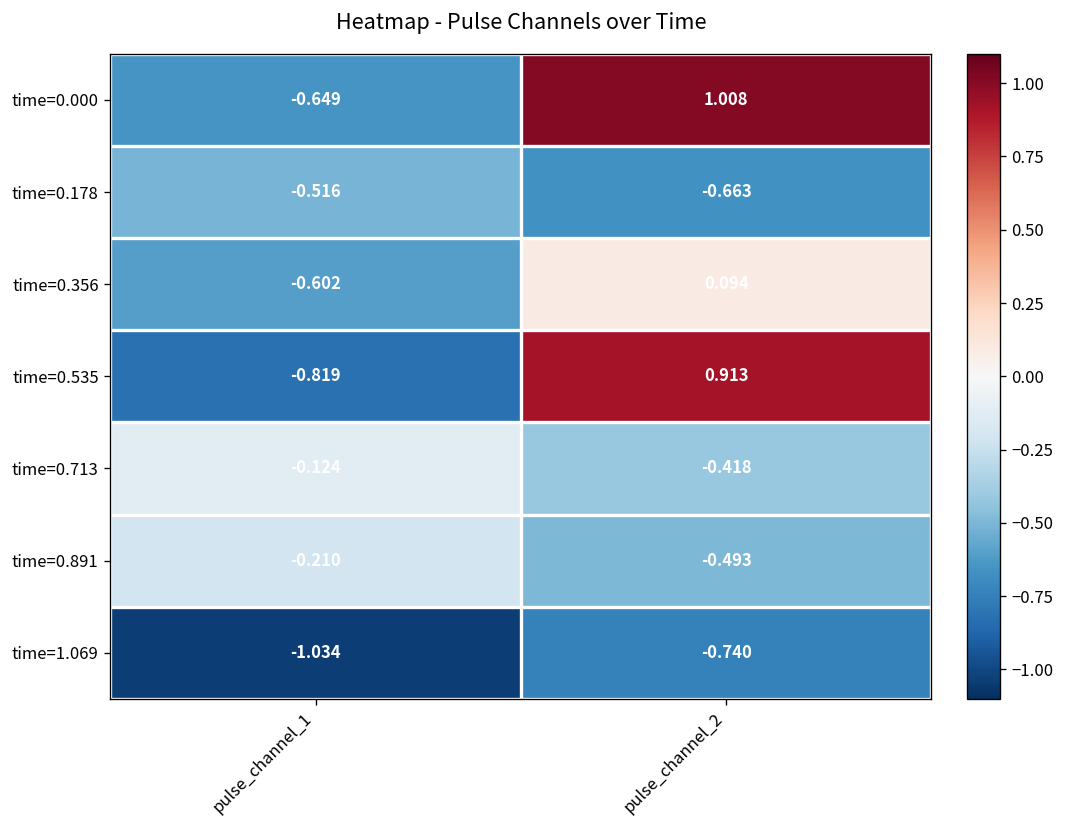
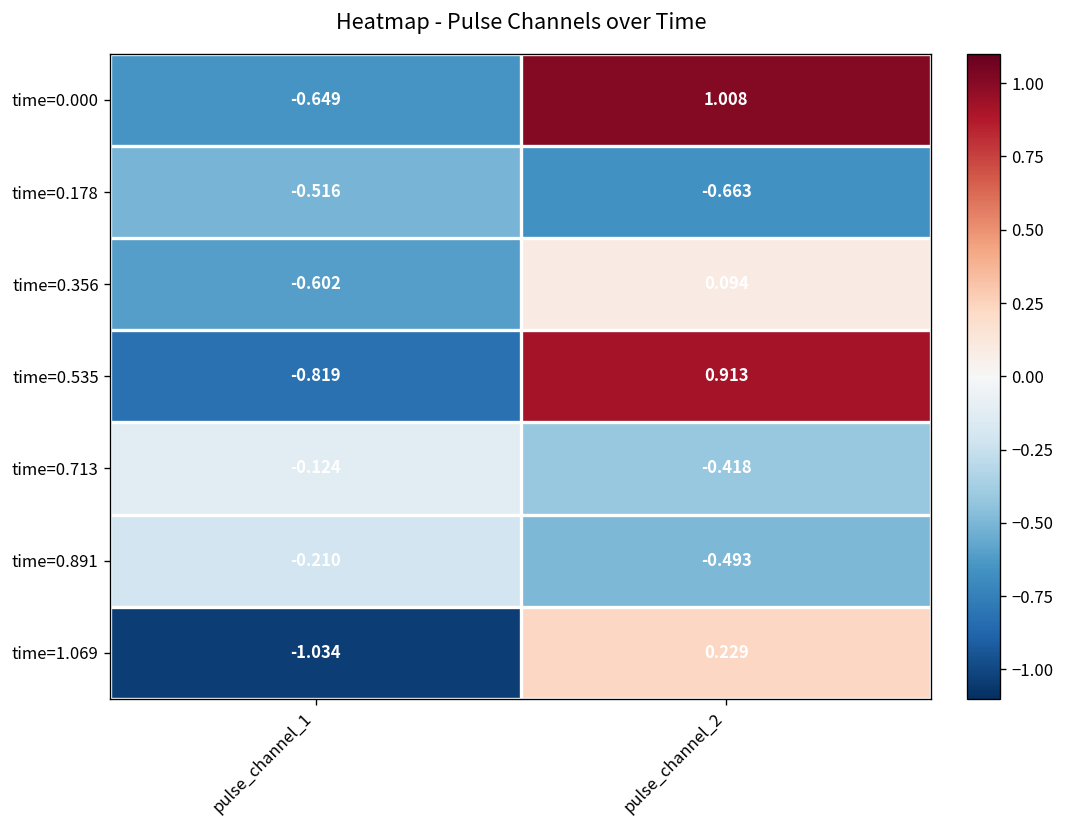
  {
    "time=0.000": {
      "pulse_channel_1": -0.649,
      "pulse_channel_2": 1.008
    },
    "time=0.178": {
      "pulse_channel_1": -0.516,
      "pulse_channel_2": -0.663
    },
    "time=0.356": {
      "pulse_channel_1": -0.602
    },
    "time=0.535": {
      "pulse_channel_1": -0.819,
      "pulse_channel_2": 0.913
    },
    "time=0.713": {
      "pulse_channel_2": -0.418
    },
    "time=0.891": {
      "pulse_channel_2": -0.493
    },
    "time=1.069": {
      "pulse_channel_1": -1.034,
-     "pulse_channel_2": -0.740
+     "pulse_channel_2": 0.229
    }
  }
